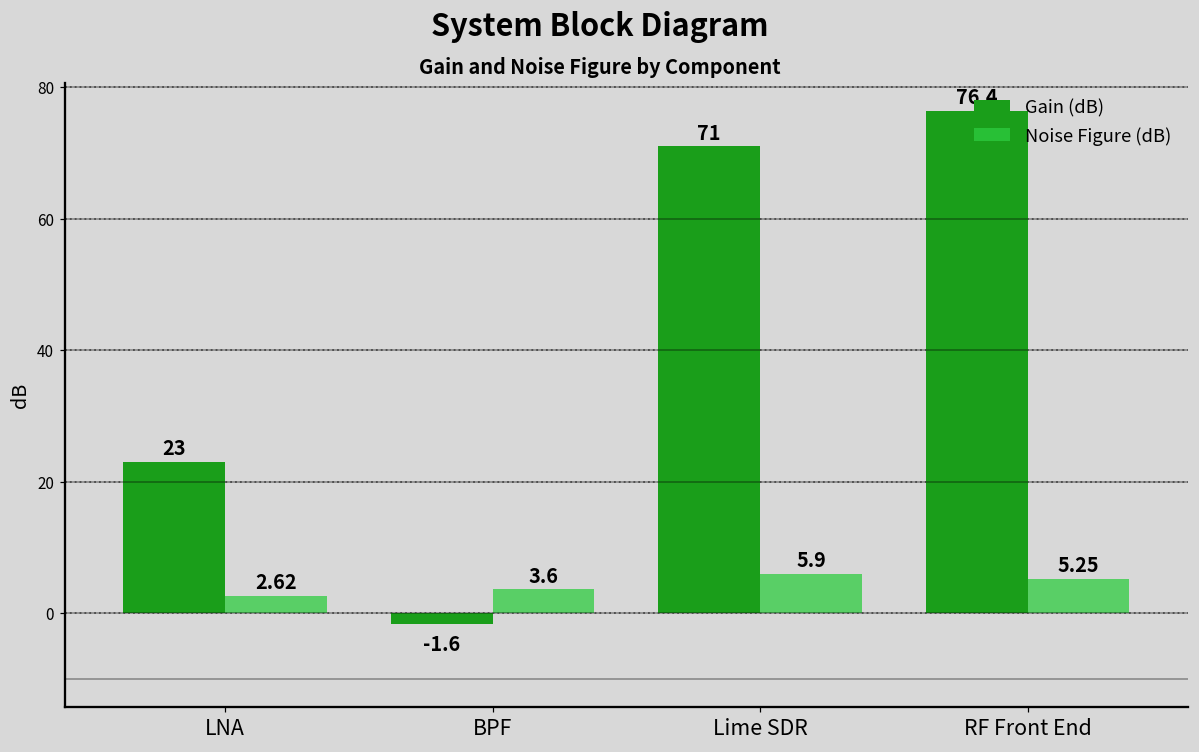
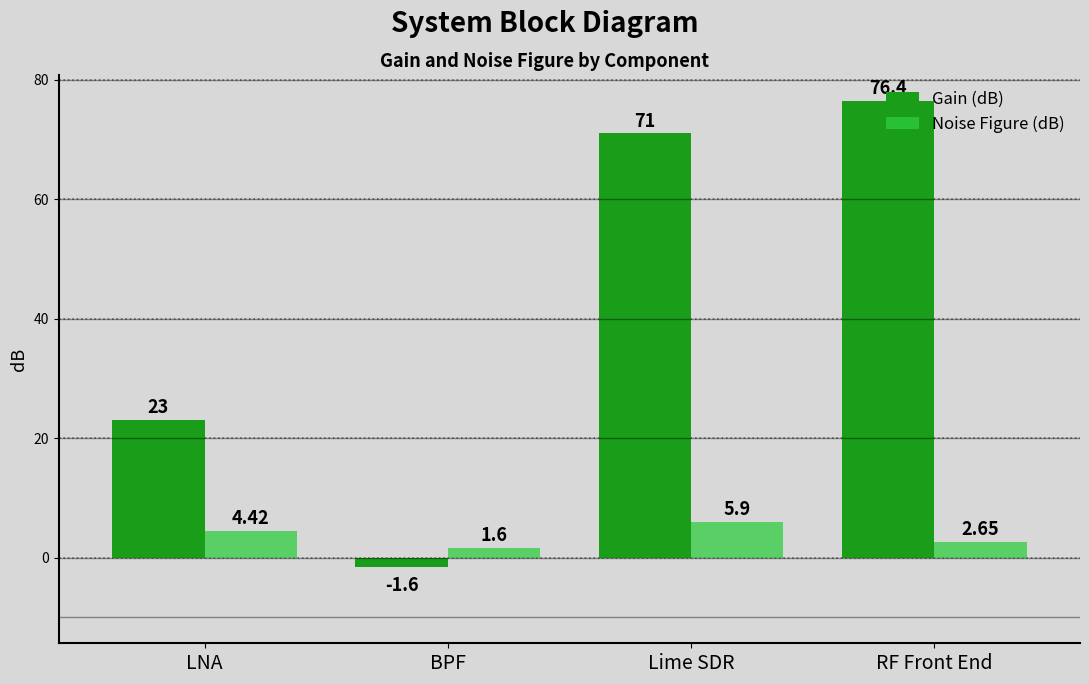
  {
    "Gain (dB)": {
      "LNA": 23,
      "BPF": -1.6,
      "Lime SDR": 71,
      "RF Front End": 76.4
    },
    "Noise Figure (dB)": {
-     "LNA": 2.62,
-     "BPF": 3.6,
+     "LNA": 4.42,
+     "BPF": 1.6,
      "Lime SDR": 5.9,
-     "RF Front End": 5.25
+     "RF Front End": 2.65
    }
  }
